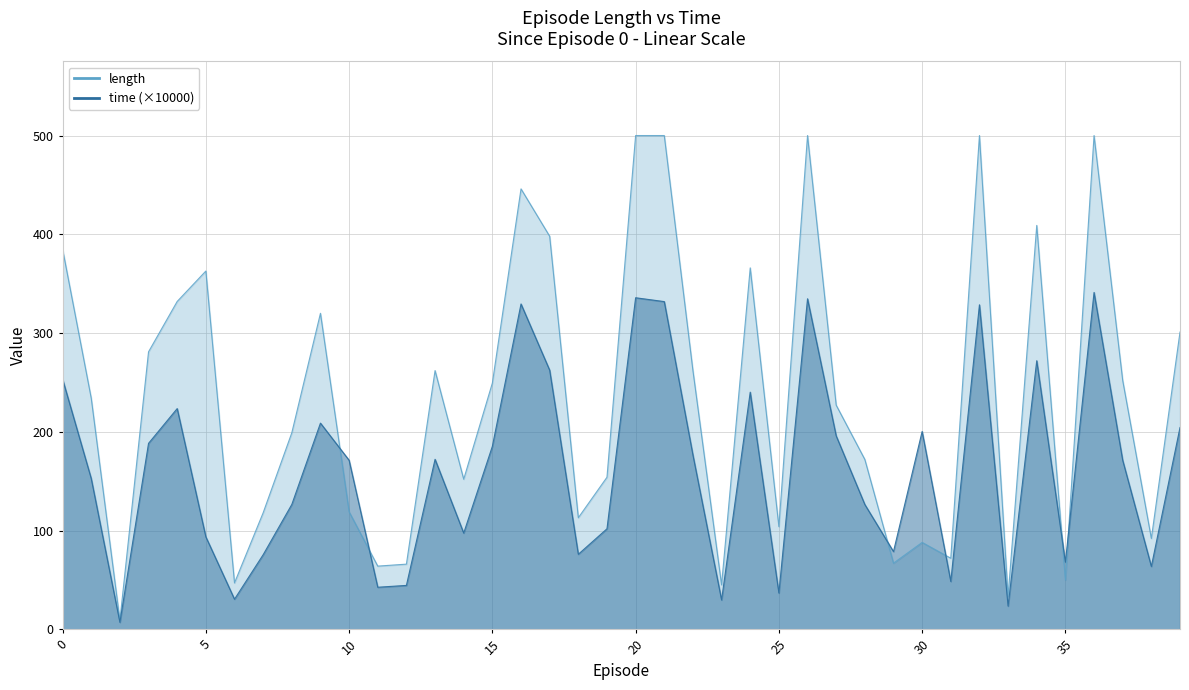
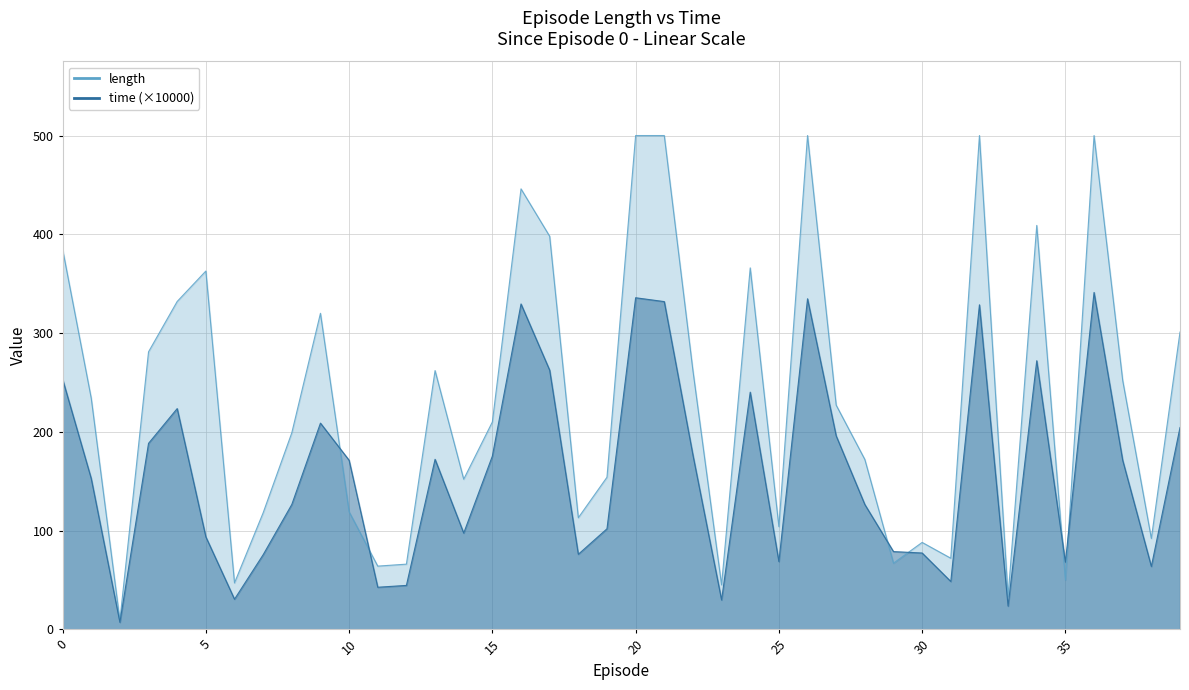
  {
    "length": {
      "0": 390,
      "5": 360,
      "10": 120,
-     "15": 250,
+     "15": 210,
      "20": 500,
      "25": 100,
      "30": 90,
      "35": 50
    },
    "time (×10000)": {
      "0": 250,
      "5": 90,
      "10": 170,
-     "15": 190,
+     "15": 180,
      "20": 340,
-     "25": 40,
-     "30": 200,
+     "25": 70,
+     "30": 80,
      "35": 70
    }
  }
